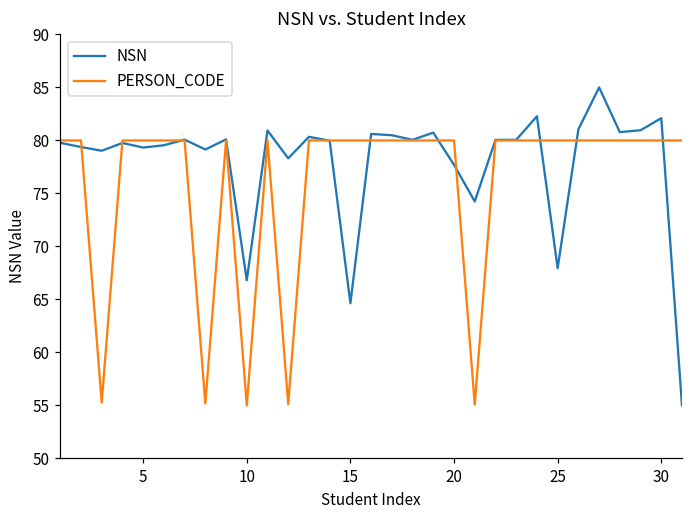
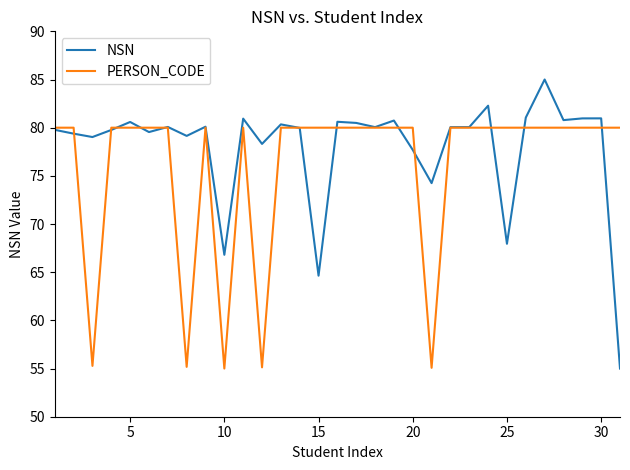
  {
    "NSN": {
-     "5": 79,
+     "5": 81,
      "10": 67,
      "15": 65,
      "20": 78,
      "25": 68,
-     "30": 82
+     "30": 81
    },
    "PERSON_CODE": {
      "5": 80,
      "10": 55,
      "15": 80,
      "20": 80,
      "25": 80,
      "30": 80
    }
  }
